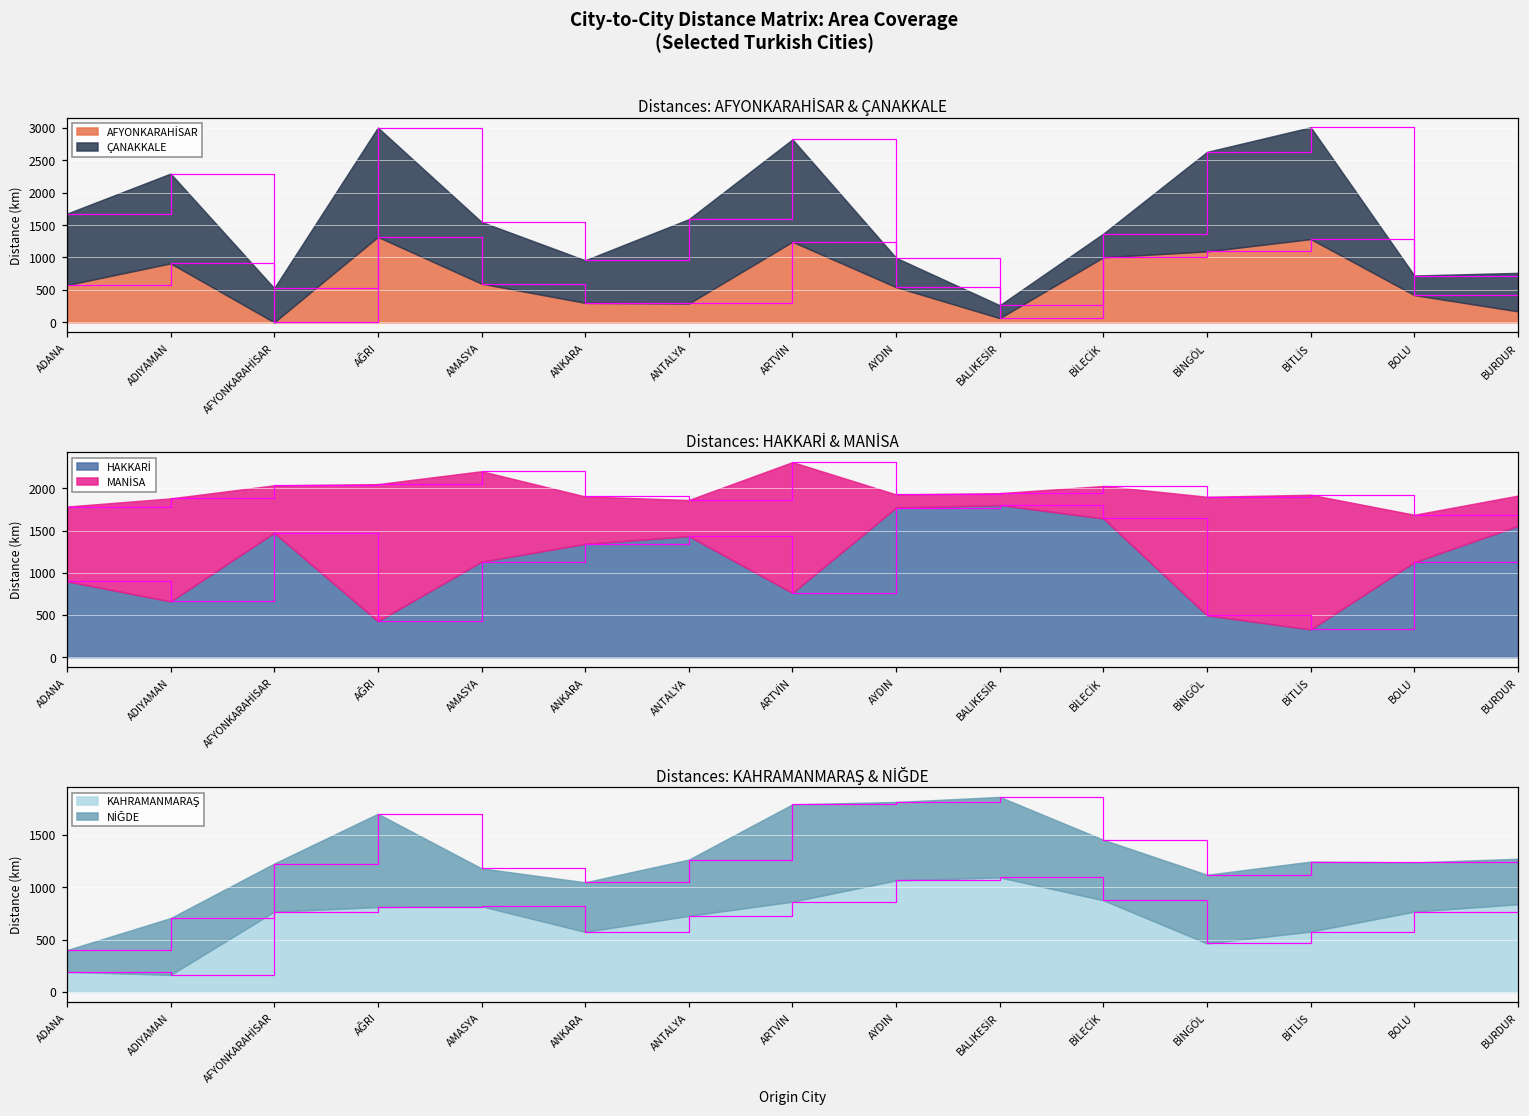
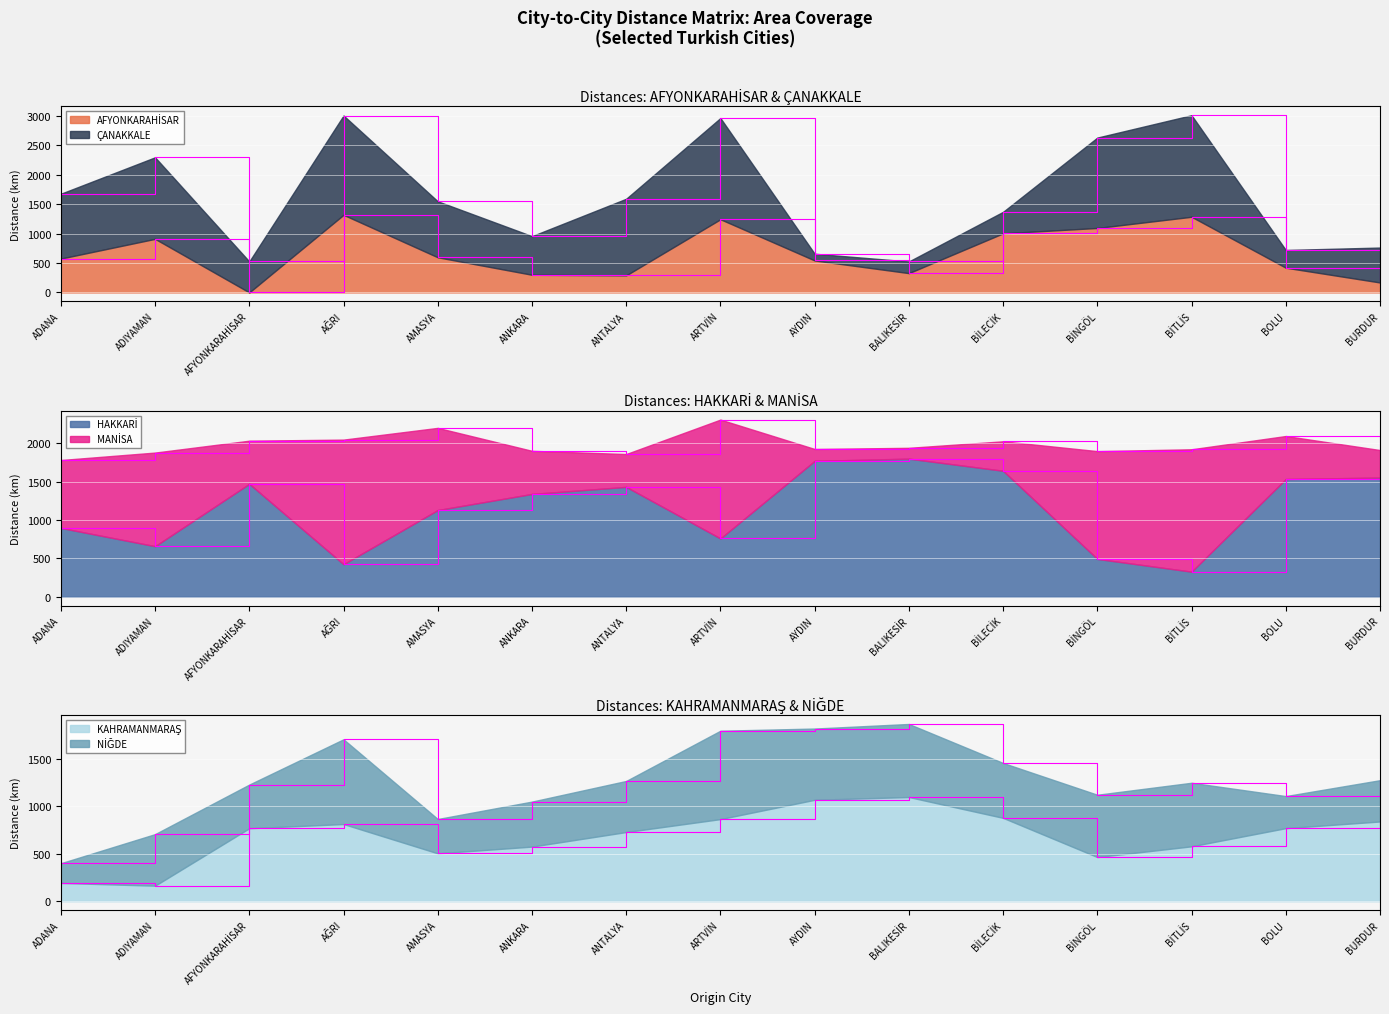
  {
    "Distances: AFYONKARAHİSAR & ÇANAKKALE": {
      "AFYONKARAHİSAR": {
        "ADANA": 600,
        "ADIYAMAN": 900,
        "AFYONKARAHİSAR": 0,
        "AĞRI": 1300,
        "AMASYA": 600,
        "ANKARA": 300,
        "ANTALYA": 300,
        "ARTVİN": 1200,
        "AYDIN": 500,
-       "BALIKESİR": 100,
+       "BALIKESİR": 300,
        "BİLECİK": 1000,
        "BİNGÖL": 1100,
        "BİTLİS": 1300,
        "BOLU": 400,
        "BURDUR": 200
      },
      "ÇANAKKALE": {
        "ADANA": 1100,
        "ADIYAMAN": 1400,
        "AFYONKARAHİSAR": 500,
        "AĞRI": 1700,
        "AMASYA": 1000,
        "ANKARA": 700,
        "ANTALYA": 1300,
-       "ARTVİN": 1600,
-       "AYDIN": 500,
+       "ARTVİN": 1700,
+       "AYDIN": 100,
        "BALIKESİR": 200,
        "BİLECİK": 400,
        "BİNGÖL": 1500,
        "BİTLİS": 1700,
        "BOLU": 300,
        "BURDUR": 600
      }
    },
    "Distances: HAKKARİ & MANİSA": {
      "HAKKARİ": {
        "ADANA": 900,
        "ADIYAMAN": 700,
        "AFYONKARAHİSAR": 1500,
        "AĞRI": 400,
        "AMASYA": 1100,
        "ANKARA": 1300,
        "ANTALYA": 1400,
        "ARTVİN": 800,
        "AYDIN": 1800,
        "BALIKESİR": 1800,
        "BİLECİK": 1600,
        "BİNGÖL": 500,
        "BİTLİS": 300,
-       "BOLU": 1100,
+       "BOLU": 1500,
        "BURDUR": 1600
      },
      "MANİSA": {
        "ADANA": 900,
        "ADIYAMAN": 1200,
        "AFYONKARAHİSAR": 600,
        "AĞRI": 1600,
        "AMASYA": 1100,
        "ANKARA": 600,
        "ANTALYA": 400,
        "ARTVİN": 1500,
        "AYDIN": 200,
        "BALIKESİR": 100,
        "BİLECİK": 400,
        "BİNGÖL": 1400,
        "BİTLİS": 1600,
        "BOLU": 600,
        "BURDUR": 400
      }
    },
    "Distances: KAHRAMANMARAŞ & NİĞDE": {
      "KAHRAMANMARAŞ": {
        "ADANA": 200,
        "ADIYAMAN": 200,
        "AFYONKARAHİSAR": 800,
        "AĞRI": 800,
-       "AMASYA": 800,
+       "AMASYA": 500,
        "ANKARA": 600,
        "ANTALYA": 700,
        "ARTVİN": 900,
        "AYDIN": 1100,
        "BALIKESİR": 1100,
        "BİLECİK": 900,
        "BİNGÖL": 500,
        "BİTLİS": 600,
        "BOLU": 800,
        "BURDUR": 800
      },
      "NİĞDE": {
        "ADANA": 200,
        "ADIYAMAN": 500,
        "AFYONKARAHİSAR": 500,
        "AĞRI": 900,
        "AMASYA": 400,
        "ANKARA": 500,
        "ANTALYA": 500,
        "ARTVİN": 900,
        "AYDIN": 700,
        "BALIKESİR": 800,
        "BİLECİK": 600,
        "BİNGÖL": 700,
        "BİTLİS": 700,
-       "BOLU": 500,
+       "BOLU": 300,
        "BURDUR": 400
      }
    }
  }
